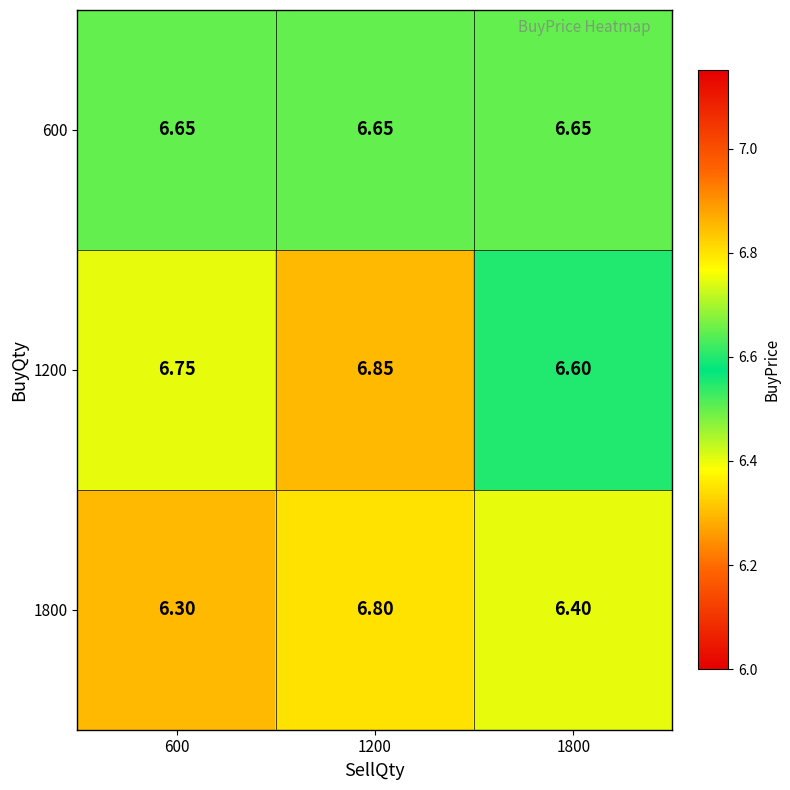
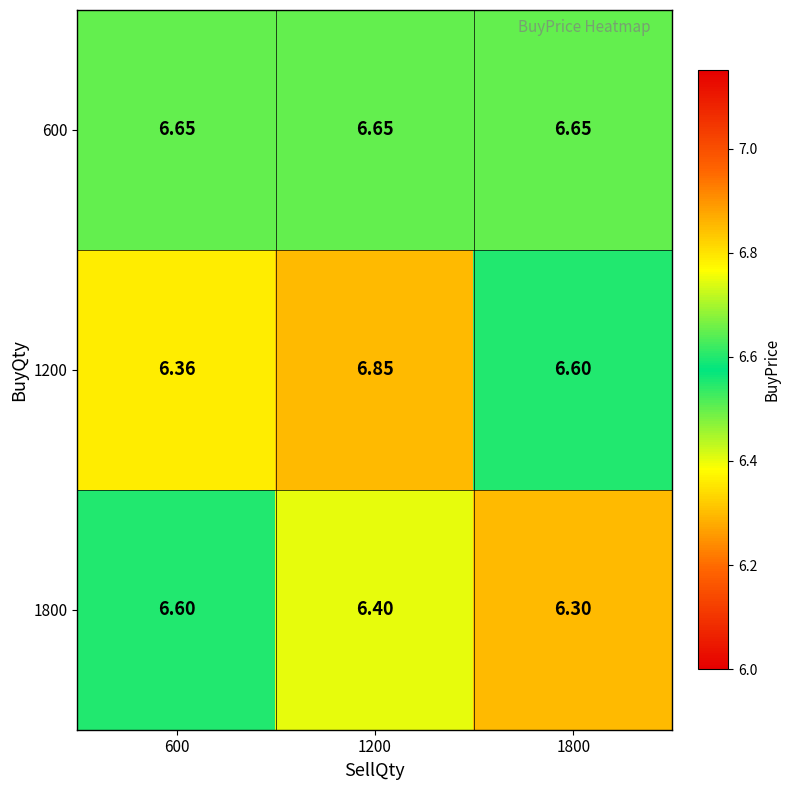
  {
    "600": {
      "600": 6.65,
      "1200": 6.65,
      "1800": 6.65
    },
    "1200": {
-     "600": 6.75,
+     "600": 6.36,
      "1200": 6.85,
      "1800": 6.60
    },
    "1800": {
-     "600": 6.30,
-     "1200": 6.80,
-     "1800": 6.40
+     "600": 6.60,
+     "1200": 6.40,
+     "1800": 6.30
    }
  }
